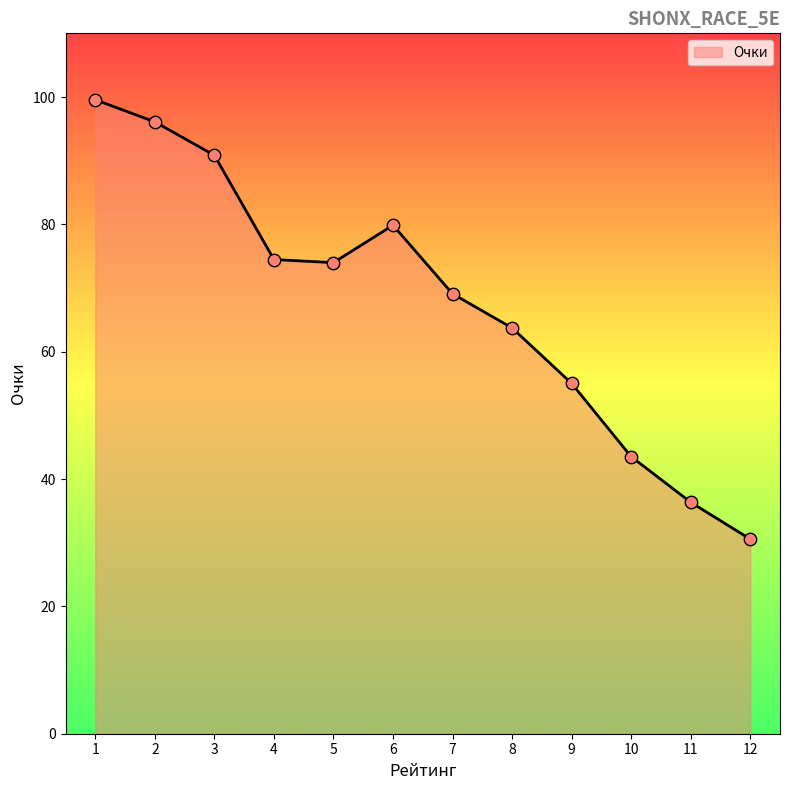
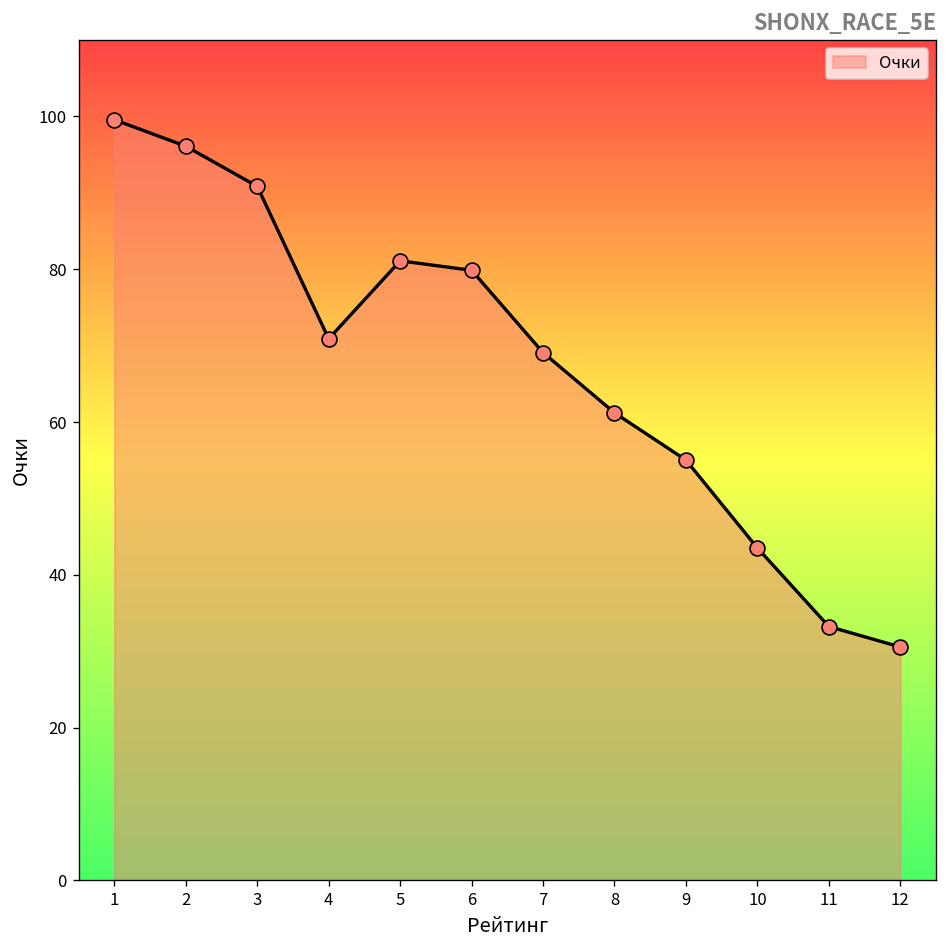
  {
    "1": 100,
    "2": 96,
    "3": 91,
-   "4": 74,
-   "5": 74,
+   "4": 71,
+   "5": 81,
    "6": 80,
    "7": 69,
-   "8": 64,
+   "8": 61,
    "9": 55,
    "10": 44,
-   "11": 36,
+   "11": 33,
    "12": 31
  }
